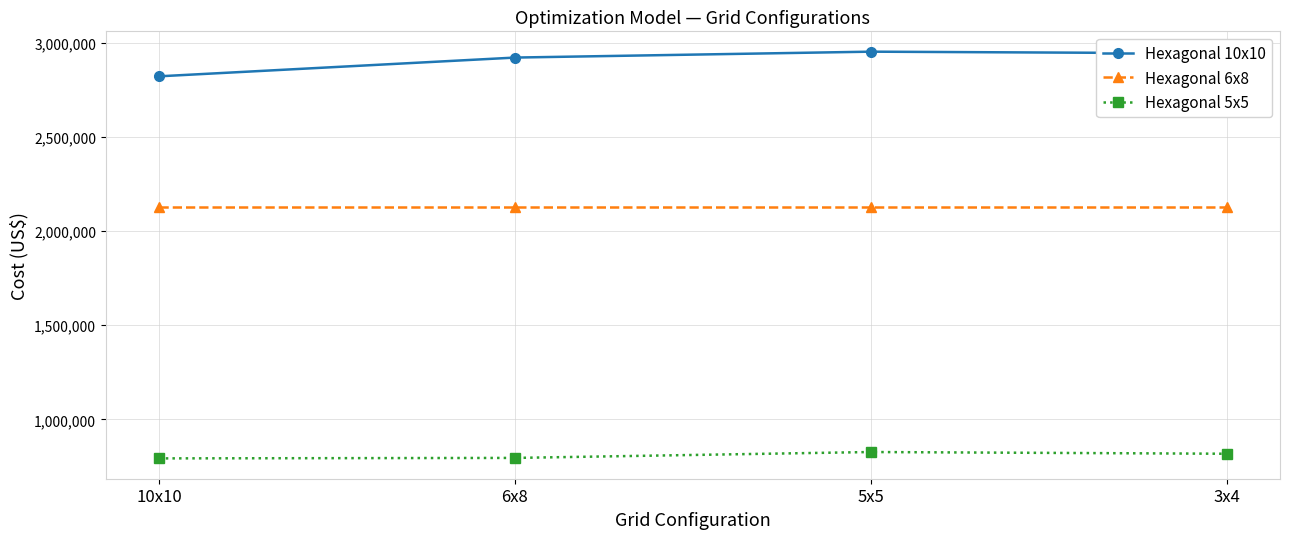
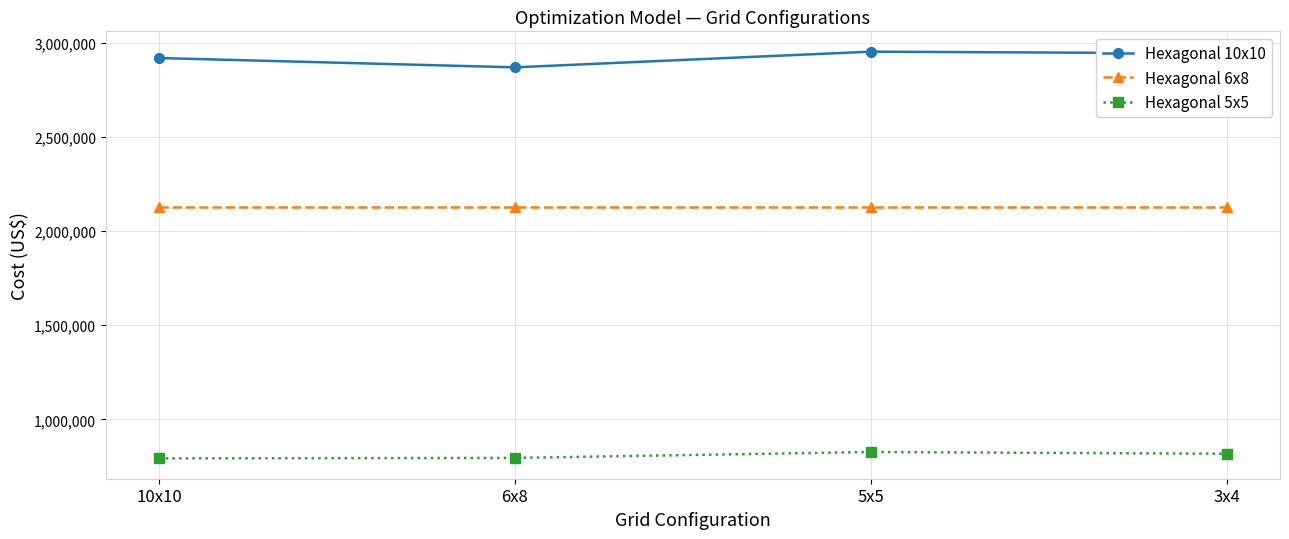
  {
    "Hexagonal 10x10": {
-     "10x10": "2,820,000",
-     "6x8": "2,920,000",
+     "10x10": "2,920,000",
+     "6x8": "2,870,000",
      "5x5": "2,950,000"
    },
    "Hexagonal 6x8": {
      "10x10": "2,130,000",
      "6x8": "2,130,000",
      "5x5": "2,130,000",
      "3x4": "2,130,000"
    },
    "Hexagonal 5x5": {
      "10x10": "790,000",
      "6x8": "790,000",
      "5x5": "830,000",
      "3x4": "820,000"
    }
  }
